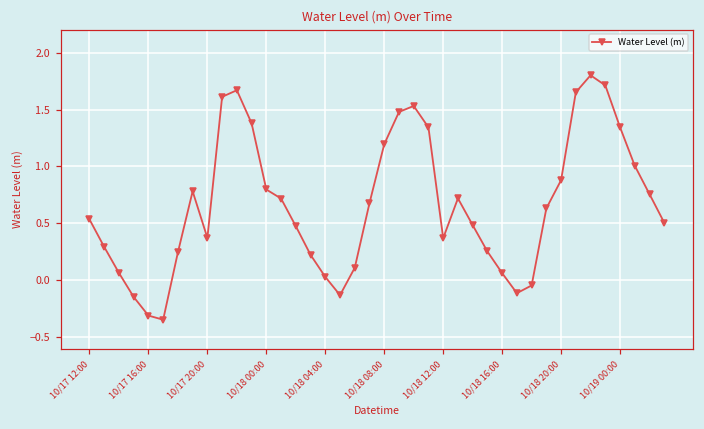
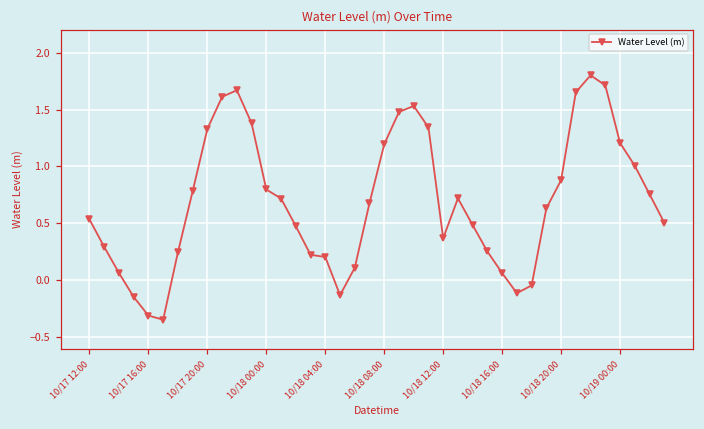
  {
    "10/17 12:00": 0.54,
    "10/17 16:00": -0.31,
-   "10/17 20:00": 0.37,
+   "10/17 20:00": 1.33,
    "10/18 00:00": 0.80,
-   "10/18 04:00": 0.03,
+   "10/18 04:00": 0.21,
    "10/18 08:00": 1.20,
    "10/18 12:00": 0.37,
    "10/18 16:00": 0.06,
    "10/18 20:00": 0.88,
-   "10/19 00:00": 1.34
+   "10/19 00:00": 1.21
  }
